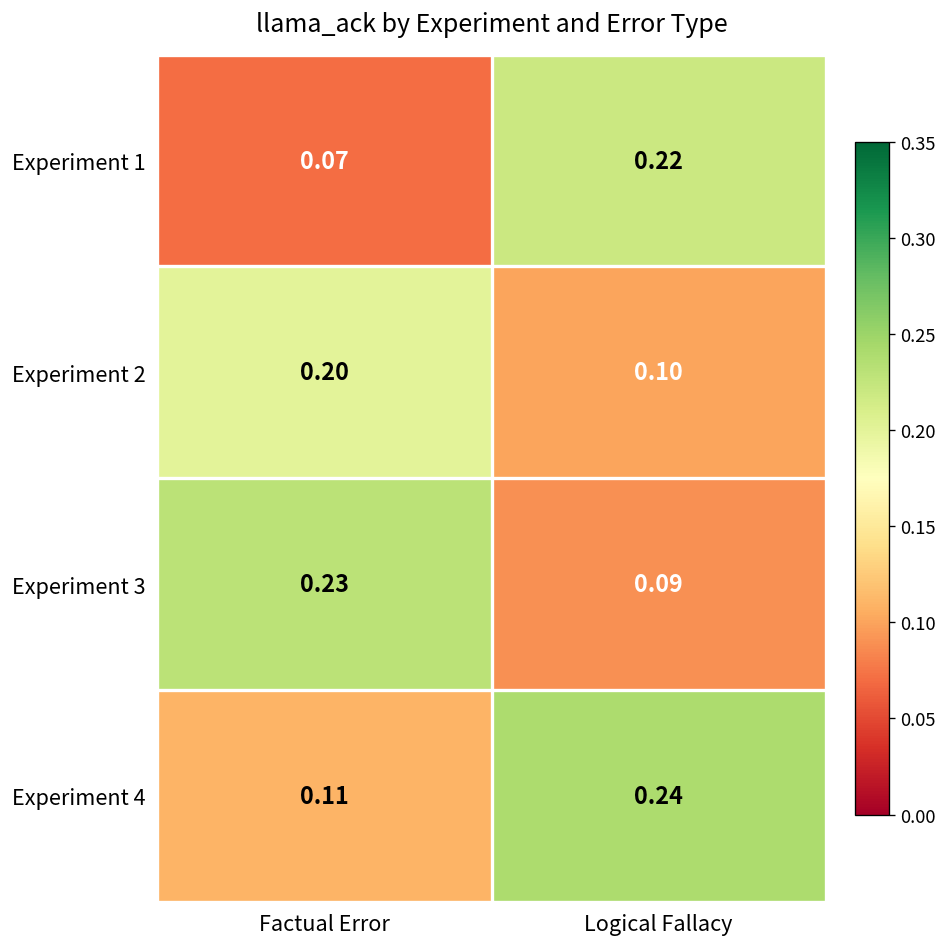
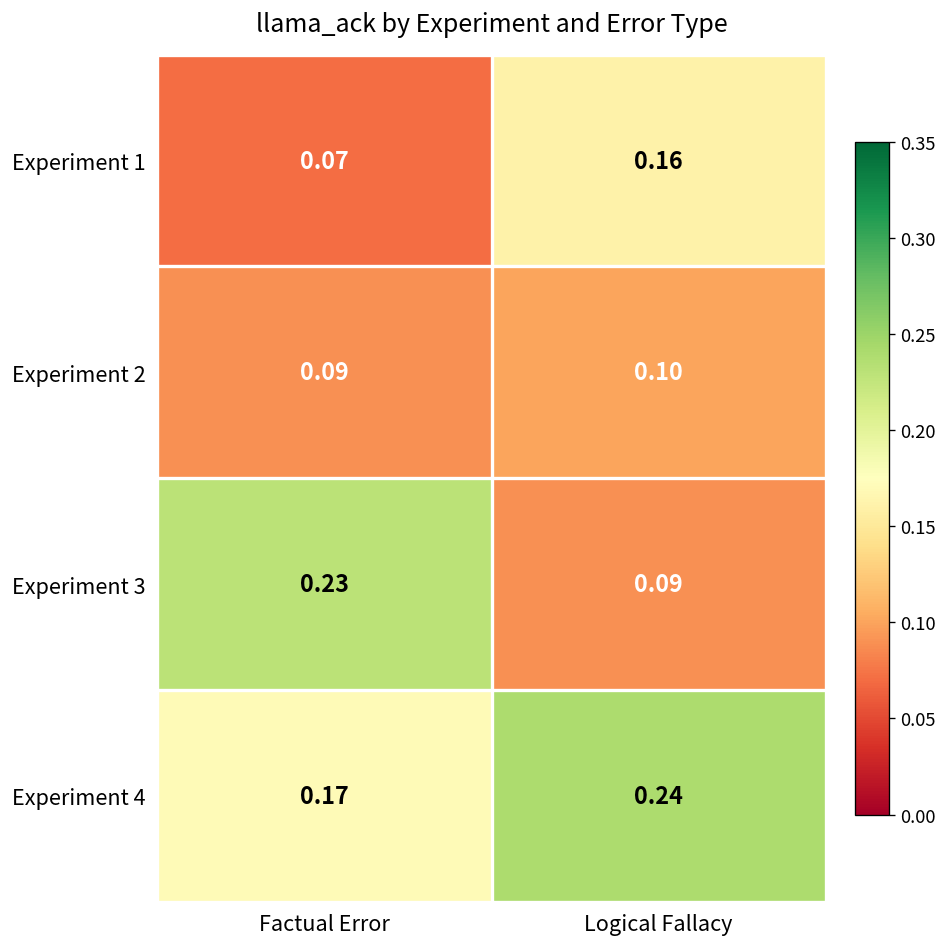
  {
    "Experiment 1": {
      "Factual Error": 0.07,
-     "Logical Fallacy": 0.22
+     "Logical Fallacy": 0.16
    },
    "Experiment 2": {
-     "Factual Error": 0.20,
+     "Factual Error": 0.09,
      "Logical Fallacy": 0.10
    },
    "Experiment 3": {
      "Factual Error": 0.23,
      "Logical Fallacy": 0.09
    },
    "Experiment 4": {
-     "Factual Error": 0.11,
+     "Factual Error": 0.17,
      "Logical Fallacy": 0.24
    }
  }
